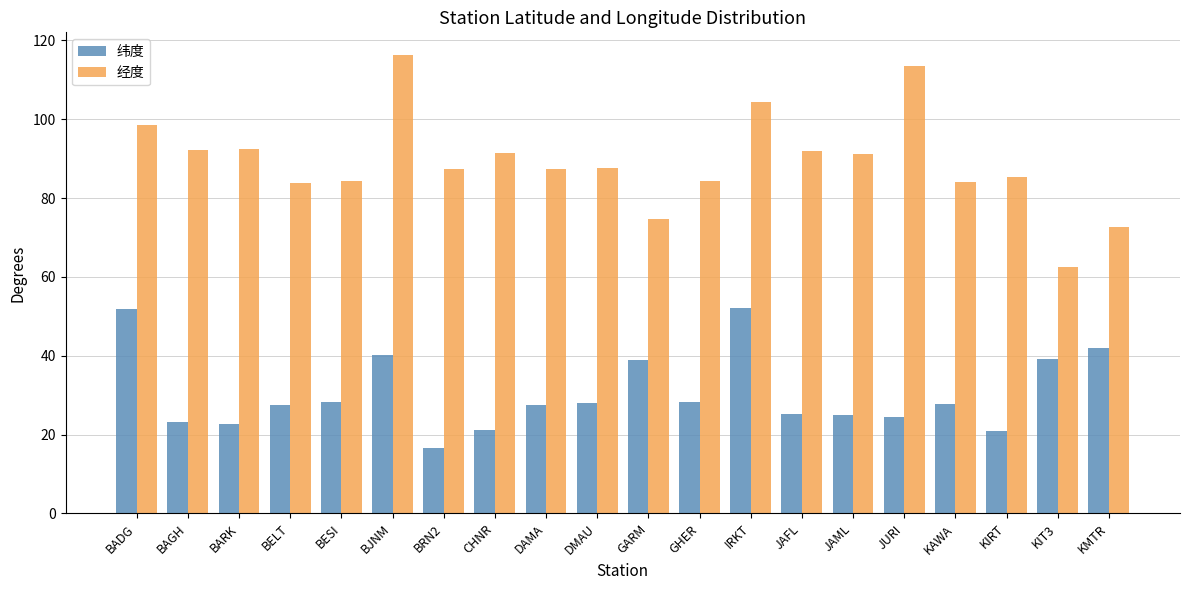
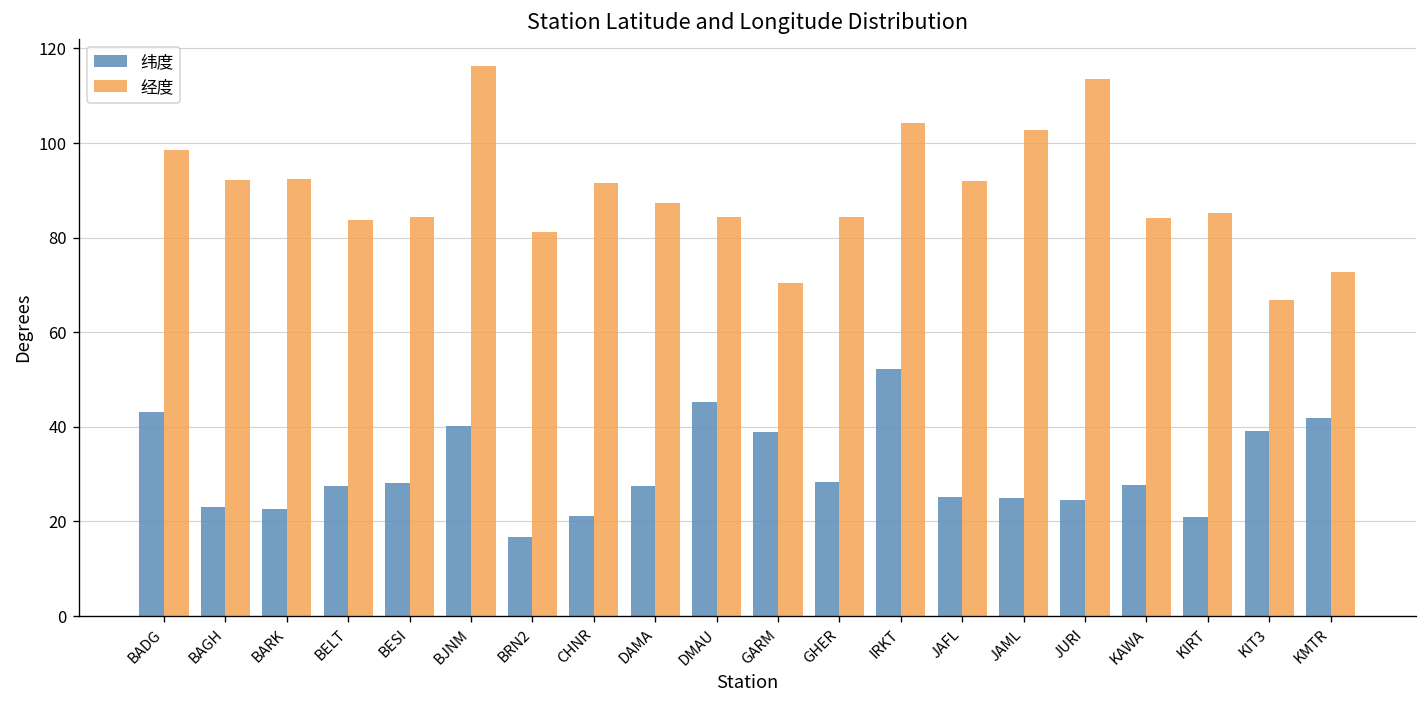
  {
    "纬度": {
-     "BADG": 52,
+     "BADG": 43,
      "BAGH": 23,
      "BARK": 23,
      "BELT": 27,
      "BESI": 28,
      "BJNM": 40,
      "BRN2": 17,
      "CHNR": 21,
      "DAMA": 28,
-     "DMAU": 28,
+     "DMAU": 45,
      "GARM": 39,
      "GHER": 28,
      "IRKT": 52,
      "JAFL": 25,
      "JAML": 25,
      "JURI": 24,
      "KAWA": 28,
      "KIRT": 21,
      "KIT3": 39,
      "KMTR": 42
    },
    "经度": {
      "BADG": 98,
      "BAGH": 92,
      "BARK": 92,
      "BELT": 84,
      "BESI": 84,
      "BJNM": 116,
-     "BRN2": 87,
+     "BRN2": 81,
      "CHNR": 92,
      "DAMA": 87,
-     "DMAU": 88,
-     "GARM": 75,
+     "DMAU": 84,
+     "GARM": 70,
      "GHER": 84,
      "IRKT": 104,
      "JAFL": 92,
-     "JAML": 91,
+     "JAML": 103,
      "JURI": 114,
      "KAWA": 84,
      "KIRT": 85,
-     "KIT3": 62,
+     "KIT3": 67,
      "KMTR": 73
    }
  }
